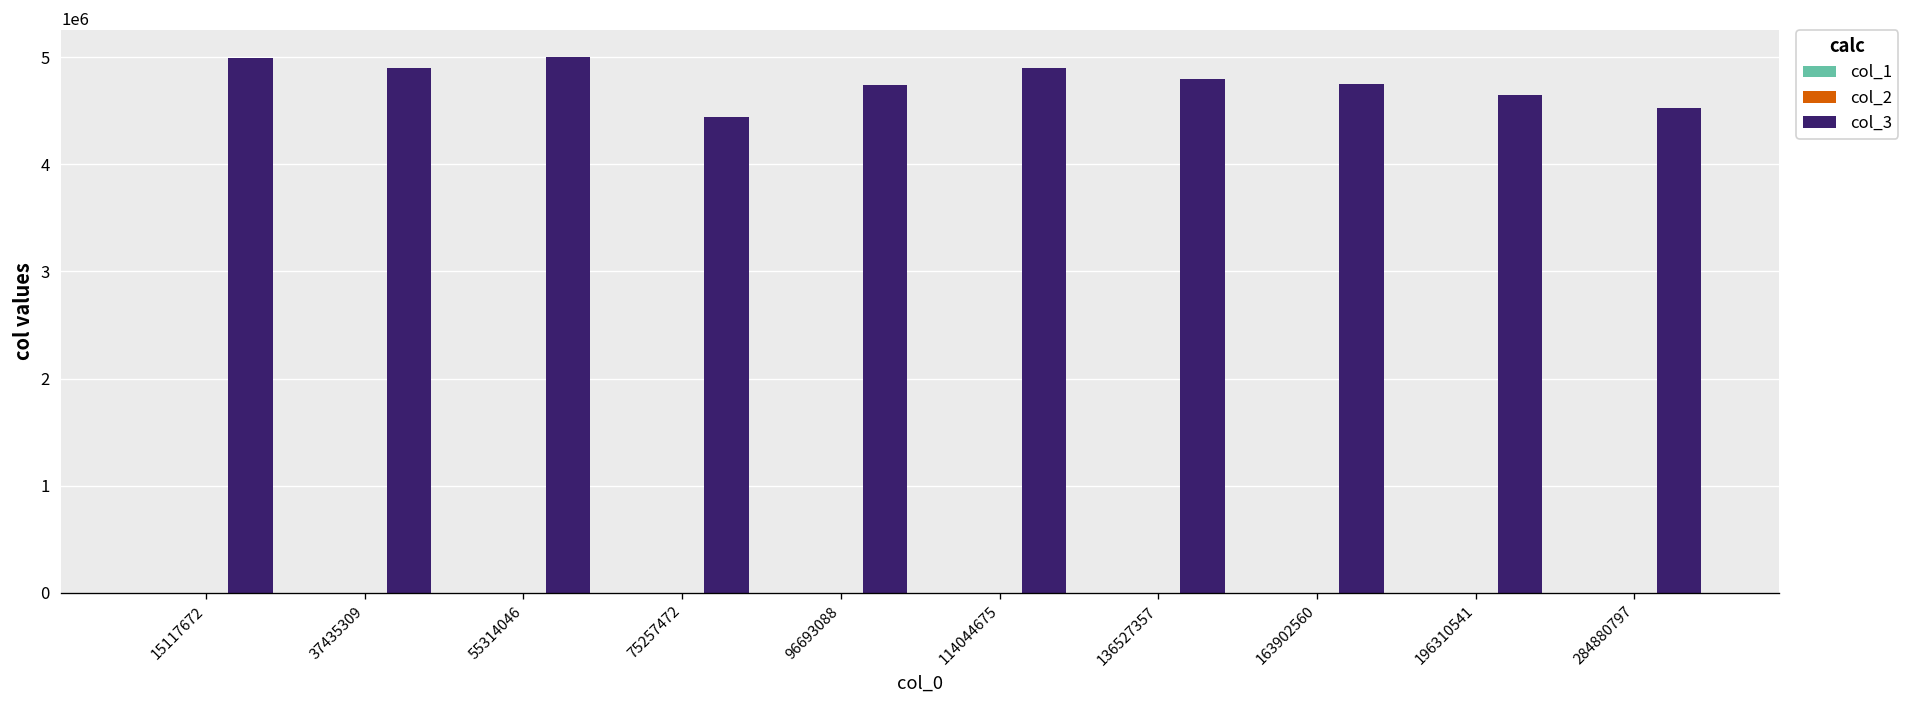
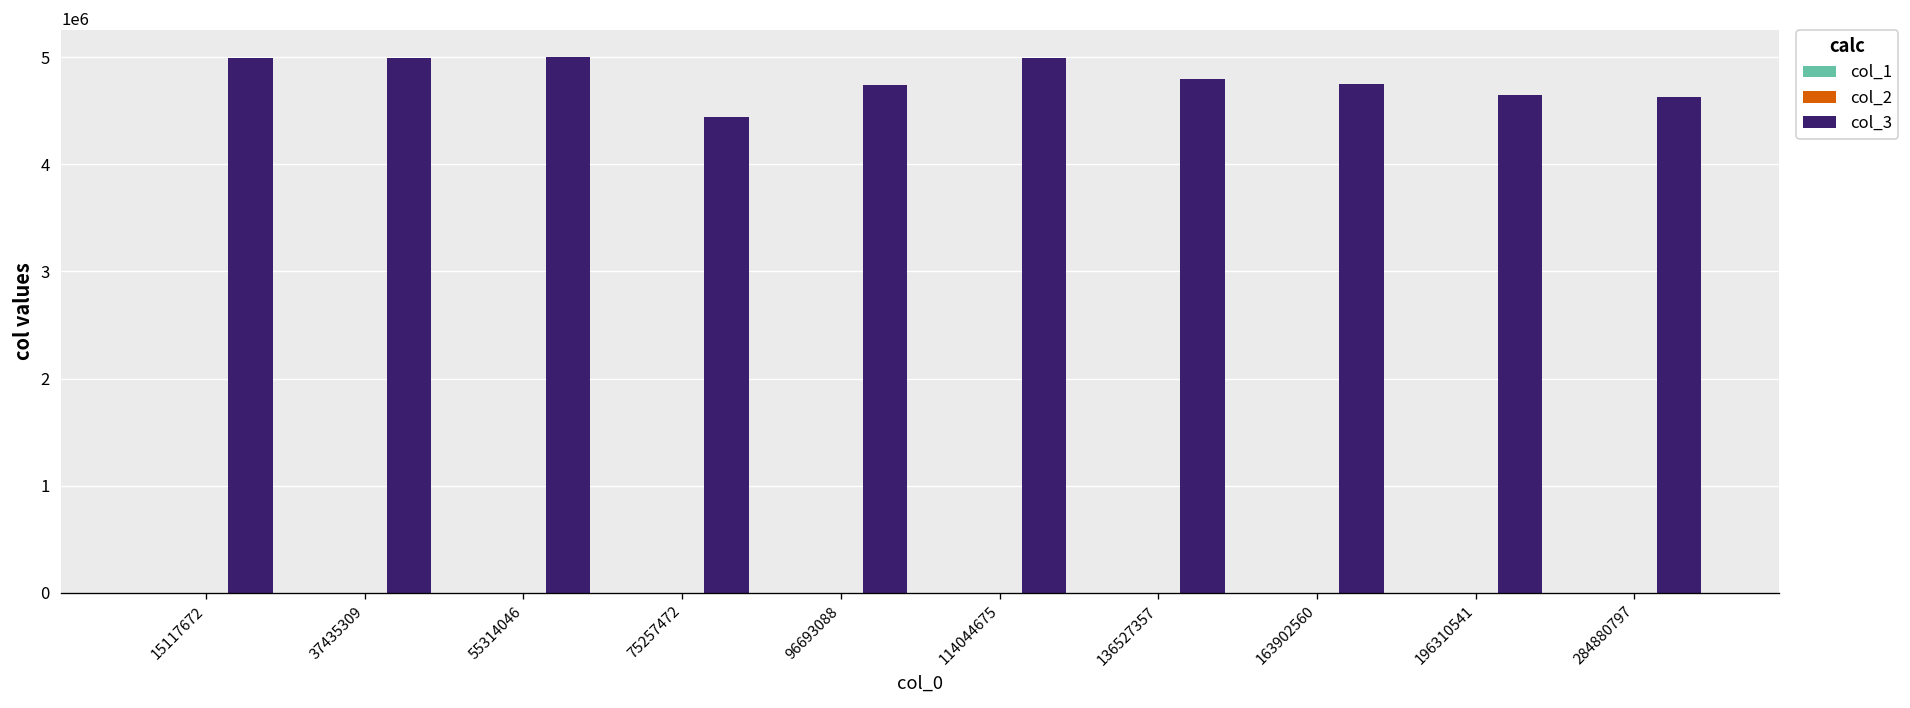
  {
    "col_3": {
      "15117672": 5000000,
-     "37435309": 4900000,
+     "37435309": 5000000,
      "55314046": 5000000,
      "75257472": 4400000,
      "96693088": 4700000,
-     "114044675": 4900000,
+     "114044675": 5000000,
      "136527357": 4800000,
      "163902560": 4700000,
      "196310541": 4600000,
-     "284880797": 4500000
+     "284880797": 4600000
    }
  }
